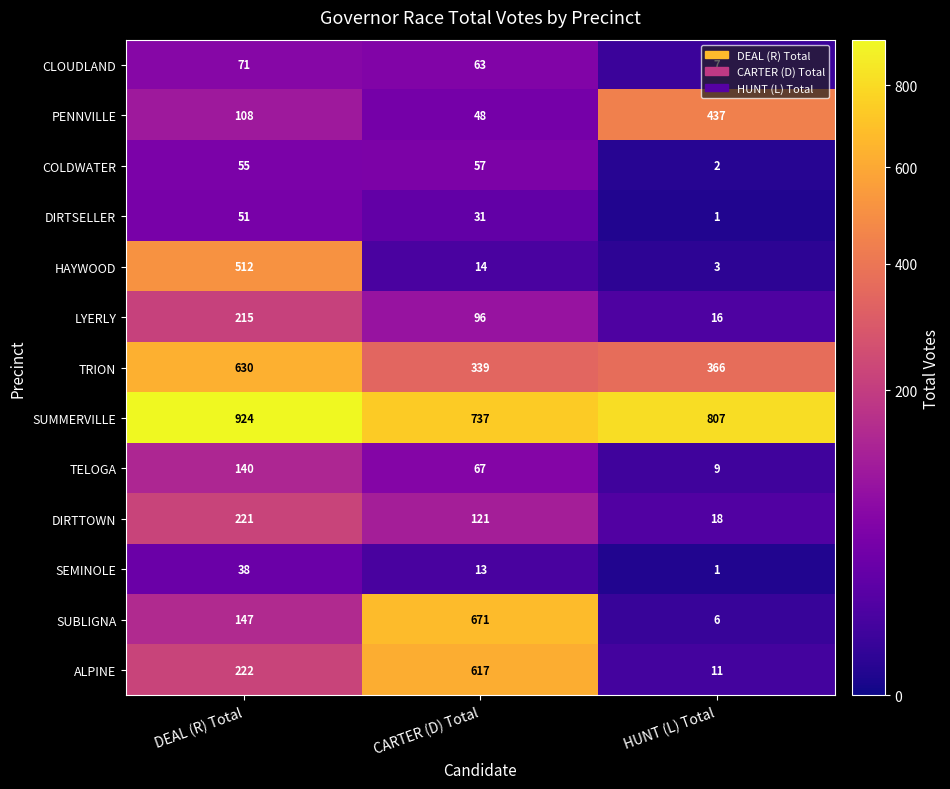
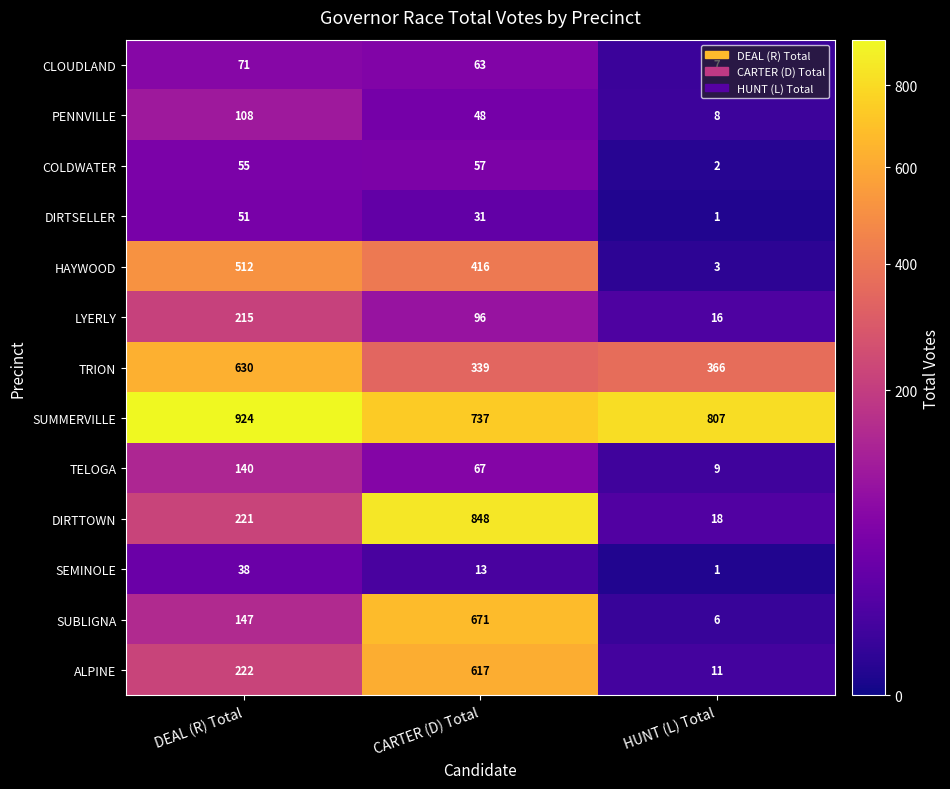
  {
    "CLOUDLAND": {
      "DEAL (R) Total": 71,
      "CARTER (D) Total": 63
    },
    "PENNVILLE": {
      "DEAL (R) Total": 108,
      "CARTER (D) Total": 48,
-     "HUNT (L) Total": 437
+     "HUNT (L) Total": 8
    },
    "COLDWATER": {
      "DEAL (R) Total": 55,
      "CARTER (D) Total": 57,
      "HUNT (L) Total": 2
    },
    "DIRTSELLER": {
      "DEAL (R) Total": 51,
      "CARTER (D) Total": 31,
      "HUNT (L) Total": 1
    },
    "HAYWOOD": {
      "DEAL (R) Total": 512,
-     "CARTER (D) Total": 14,
+     "CARTER (D) Total": 416,
      "HUNT (L) Total": 3
    },
    "LYERLY": {
      "DEAL (R) Total": 215,
      "CARTER (D) Total": 96,
      "HUNT (L) Total": 16
    },
    "TRION": {
      "DEAL (R) Total": 630,
      "CARTER (D) Total": 339,
      "HUNT (L) Total": 366
    },
    "SUMMERVILLE": {
      "DEAL (R) Total": 924,
      "CARTER (D) Total": 737,
      "HUNT (L) Total": 807
    },
    "TELOGA": {
      "DEAL (R) Total": 140,
      "CARTER (D) Total": 67,
      "HUNT (L) Total": 9
    },
    "DIRTTOWN": {
      "DEAL (R) Total": 221,
-     "CARTER (D) Total": 121,
+     "CARTER (D) Total": 848,
      "HUNT (L) Total": 18
    },
    "SEMINOLE": {
      "DEAL (R) Total": 38,
      "CARTER (D) Total": 13,
      "HUNT (L) Total": 1
    },
    "SUBLIGNA": {
      "DEAL (R) Total": 147,
      "CARTER (D) Total": 671,
      "HUNT (L) Total": 6
    },
    "ALPINE": {
      "DEAL (R) Total": 222,
      "CARTER (D) Total": 617,
      "HUNT (L) Total": 11
    }
  }
